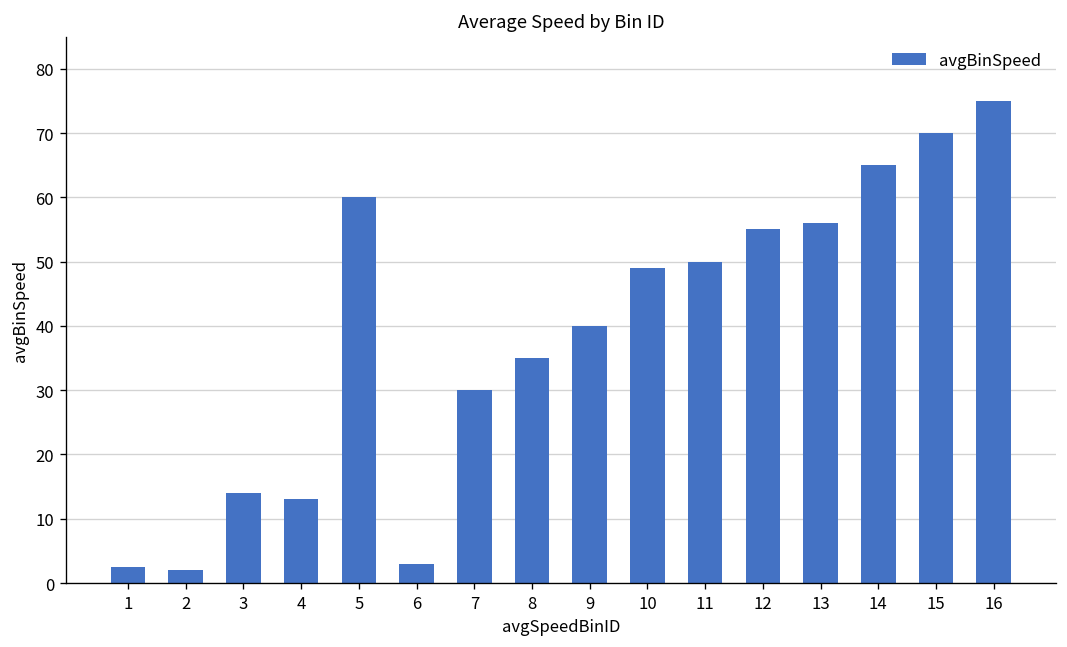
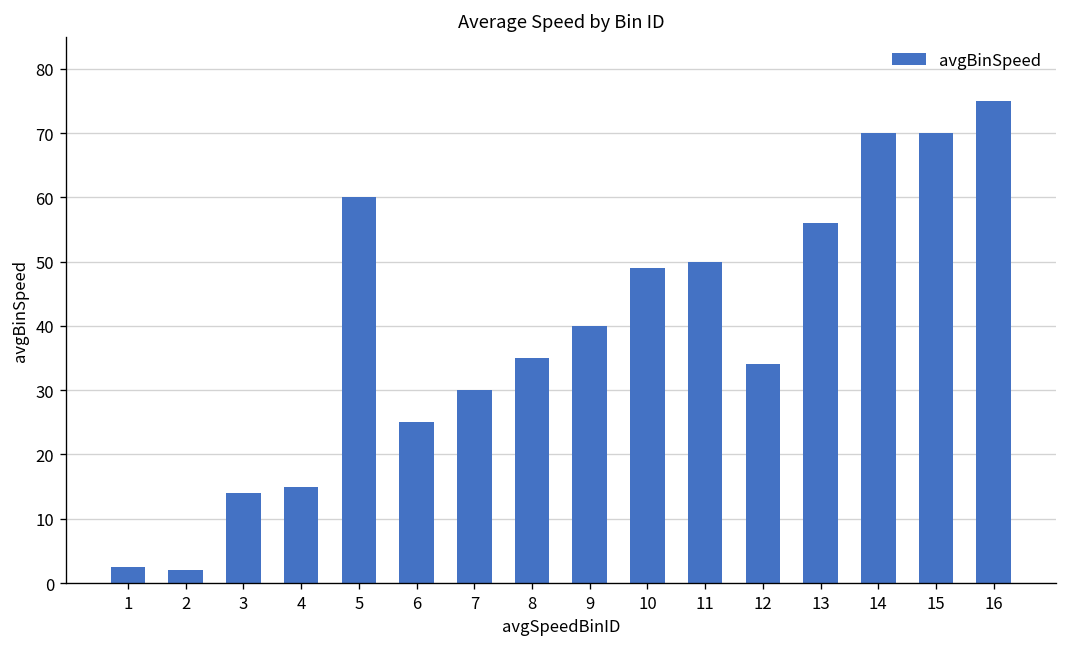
  {
    "1": 3,
    "2": 2,
    "3": 14,
-   "4": 13,
+   "4": 15,
    "5": 60,
-   "6": 3,
+   "6": 25,
    "7": 30,
    "8": 35,
    "9": 40,
    "10": 49,
    "11": 50,
-   "12": 55,
+   "12": 34,
    "13": 56,
-   "14": 65,
+   "14": 70,
    "15": 70,
    "16": 75
  }
